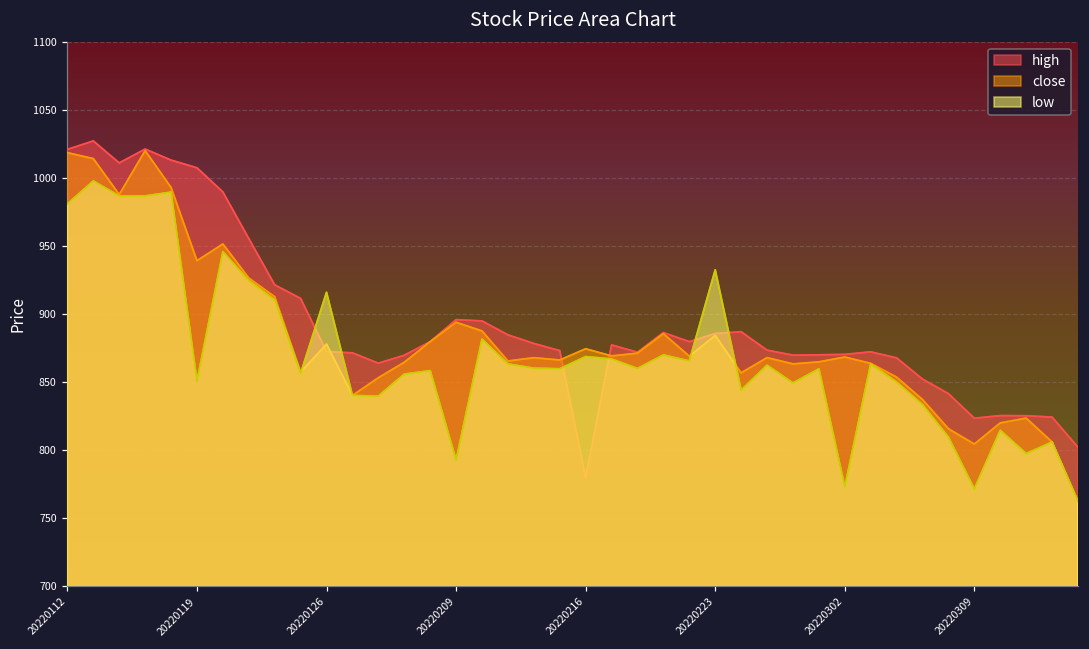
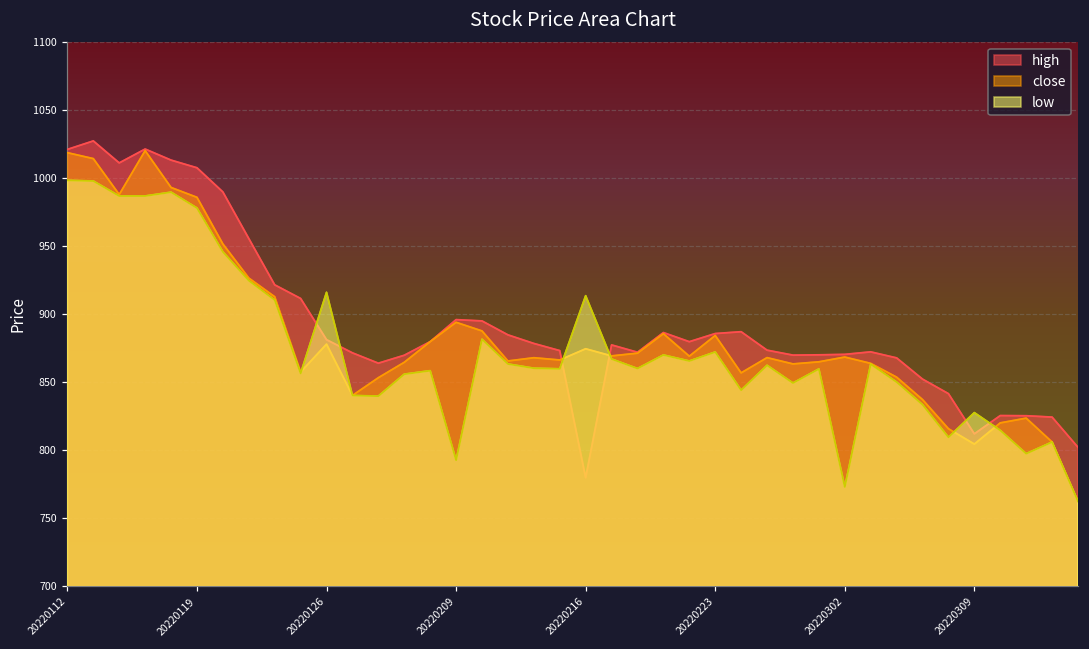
  {
    "high": {
      "20220112": 1021,
      "20220119": 1007,
-     "20220126": 872,
+     "20220126": 881,
      "20220216": 779,
-     "20220309": 823
+     "20220309": 812
    },
    "close": {
      "20220112": 1018,
-     "20220119": 939,
+     "20220119": 986,
      "20220126": 878,
      "20220216": 874,
      "20220309": 804
    },
    "low": {
-     "20220112": 981,
-     "20220119": 850,
+     "20220112": 998,
+     "20220119": 978,
      "20220126": 916,
      "20220209": 792,
-     "20220216": 868,
-     "20220223": 932,
+     "20220216": 913,
+     "20220223": 872,
      "20220302": 773,
-     "20220309": 771
+     "20220309": 827
    }
  }
